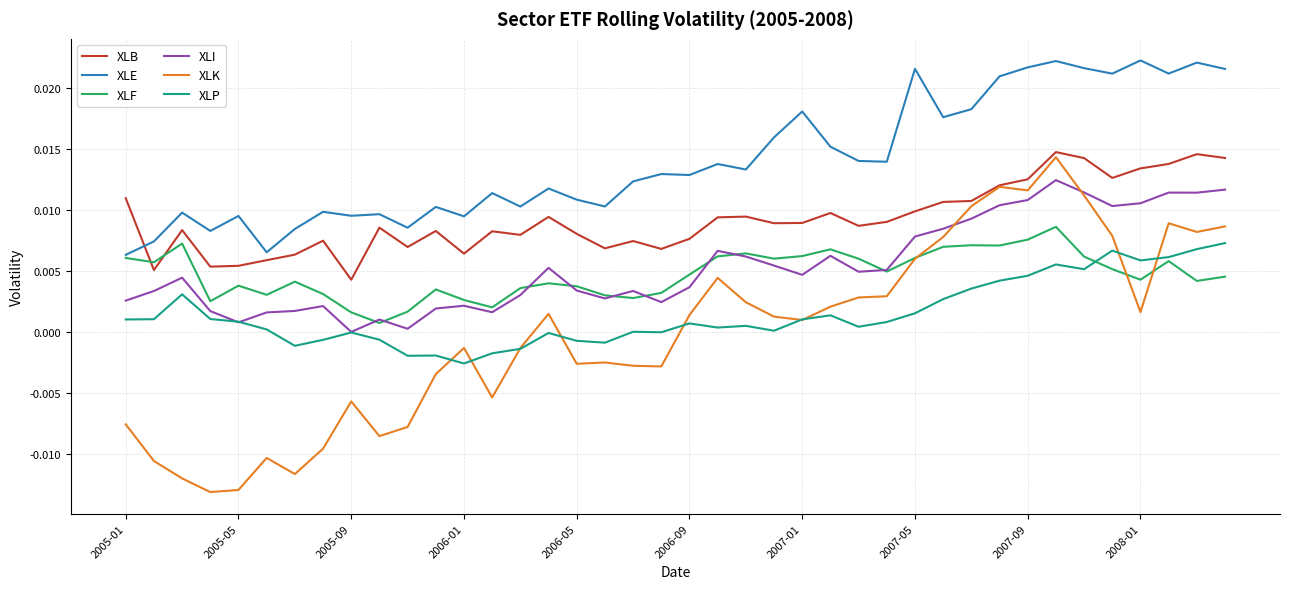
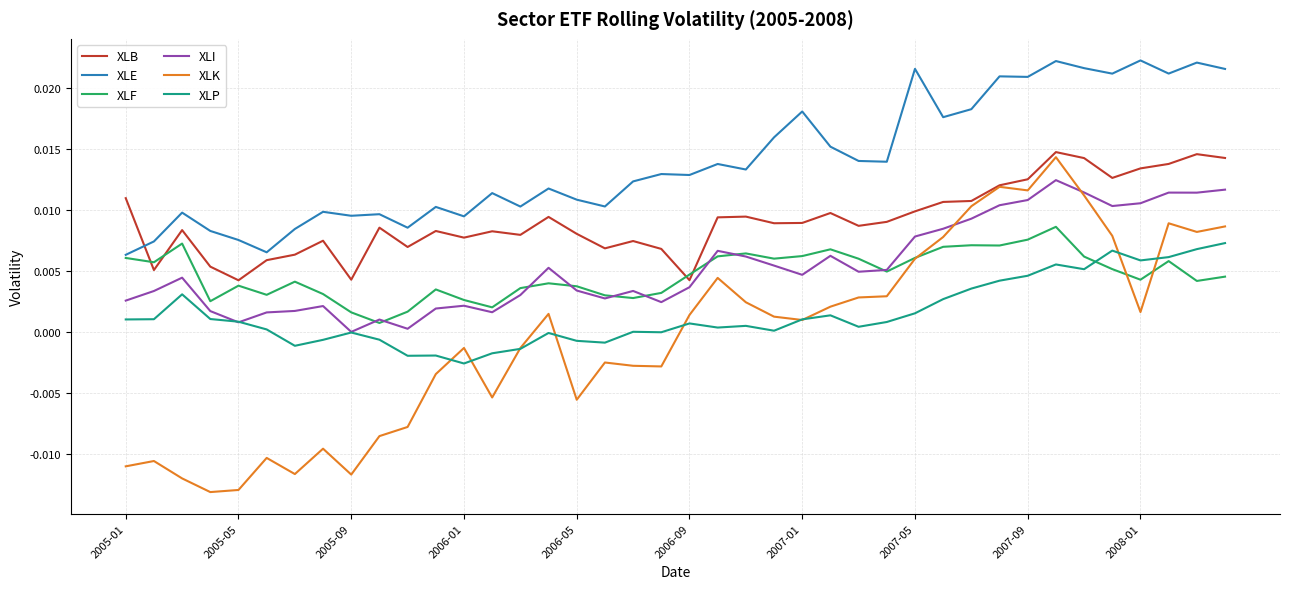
  {
    "XLB": {
      "2005-01": 0.0110,
-     "2005-05": 0.0054,
+     "2005-05": 0.0042,
      "2005-09": 0.0043,
-     "2006-01": 0.0064,
+     "2006-01": 0.0077,
      "2006-05": 0.0080,
-     "2006-09": 0.0076,
+     "2006-09": 0.0042,
      "2007-01": 0.0089,
      "2007-05": 0.0099,
      "2007-09": 0.0125,
      "2008-01": 0.0134
    },
    "XLE": {
      "2005-01": 0.0063,
-     "2005-05": 0.0095,
+     "2005-05": 0.0075,
      "2005-09": 0.0095,
      "2006-01": 0.0095,
      "2006-05": 0.0108,
      "2006-09": 0.0129,
      "2007-01": 0.0181,
      "2007-05": 0.0216,
-     "2007-09": 0.0217,
+     "2007-09": 0.0209,
      "2008-01": 0.0223
    },
    "XLI": {
      "2005-01": 0.0026,
      "2006-01": 0.0021,
      "2006-05": 0.0034,
      "2006-09": 0.0037,
      "2007-01": 0.0047,
      "2007-05": 0.0078,
      "2007-09": 0.0108,
      "2008-01": 0.0106
    },
    "XLK": {
-     "2005-01": -0.0076,
+     "2005-01": -0.0111,
      "2005-05": -0.0130,
-     "2005-09": -0.0057,
+     "2005-09": -0.0117,
      "2006-01": -0.0013,
-     "2006-05": -0.0026,
+     "2006-05": -0.0056,
      "2006-09": 0.0014,
      "2007-09": 0.0116,
      "2008-01": 0.0016
    }
  }
